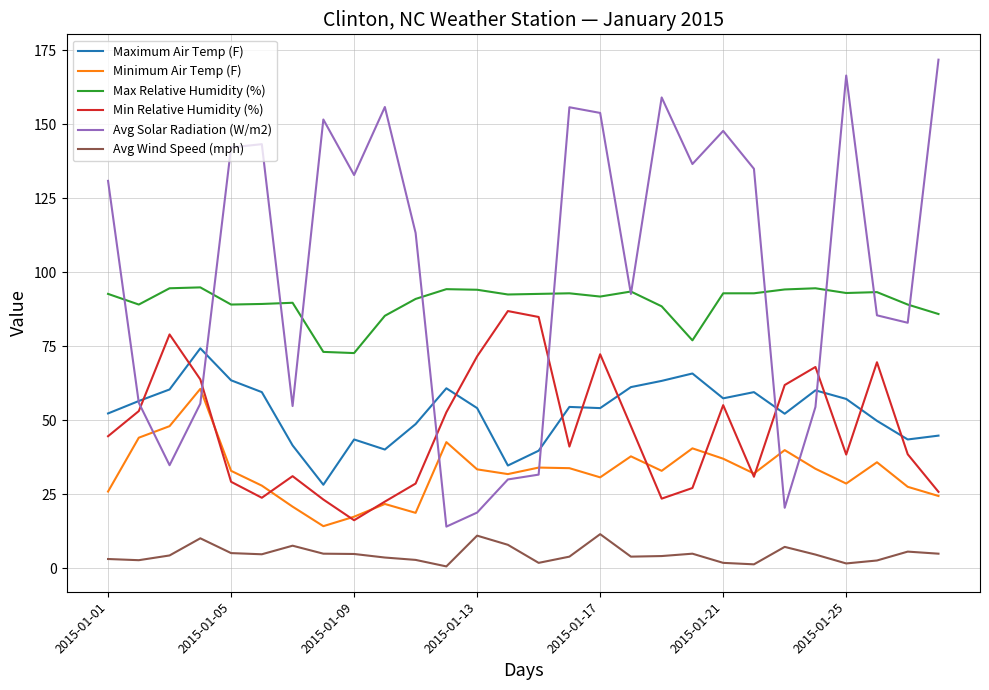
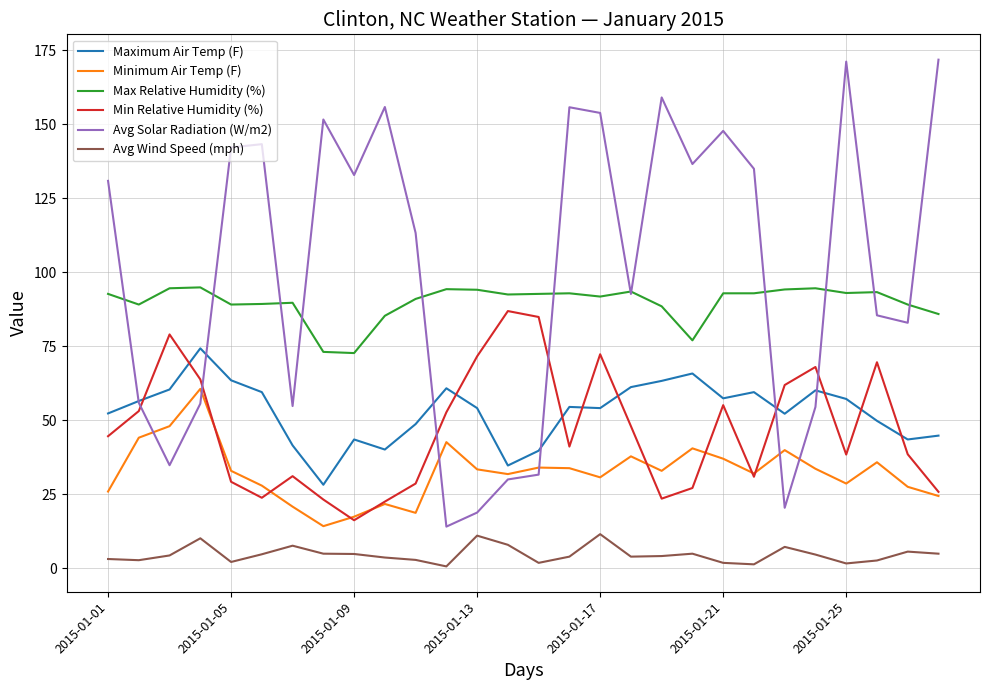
  {
    "Maximum Air Temp (F)": {
      "2015-01-01": 52,
      "2015-01-05": 64,
      "2015-01-09": 44,
      "2015-01-13": 54,
      "2015-01-17": 54,
      "2015-01-21": 57,
      "2015-01-25": 57
    },
    "Minimum Air Temp (F)": {
      "2015-01-01": 26,
      "2015-01-05": 33,
      "2015-01-09": 17,
      "2015-01-13": 33,
      "2015-01-17": 31,
      "2015-01-21": 37,
      "2015-01-25": 29
    },
    "Max Relative Humidity (%)": {
      "2015-01-01": 93,
      "2015-01-05": 89,
      "2015-01-09": 73,
      "2015-01-13": 94,
      "2015-01-17": 92,
      "2015-01-21": 93,
      "2015-01-25": 93
    },
    "Min Relative Humidity (%)": {
      "2015-01-01": 45,
      "2015-01-05": 29,
      "2015-01-09": 16,
      "2015-01-13": 72,
      "2015-01-17": 72,
      "2015-01-21": 55,
      "2015-01-25": 38
    },
    "Avg Solar Radiation (W/m2)": {
      "2015-01-01": 131,
      "2015-01-09": 133,
      "2015-01-13": 19,
      "2015-01-17": 154,
      "2015-01-21": 148,
-     "2015-01-25": 167
+     "2015-01-25": 171
    },
    "Avg Wind Speed (mph)": {
      "2015-01-01": 3,
-     "2015-01-05": 5,
+     "2015-01-05": 2,
      "2015-01-09": 5,
      "2015-01-13": 11,
      "2015-01-17": 12,
      "2015-01-21": 2,
      "2015-01-25": 2
    }
  }
